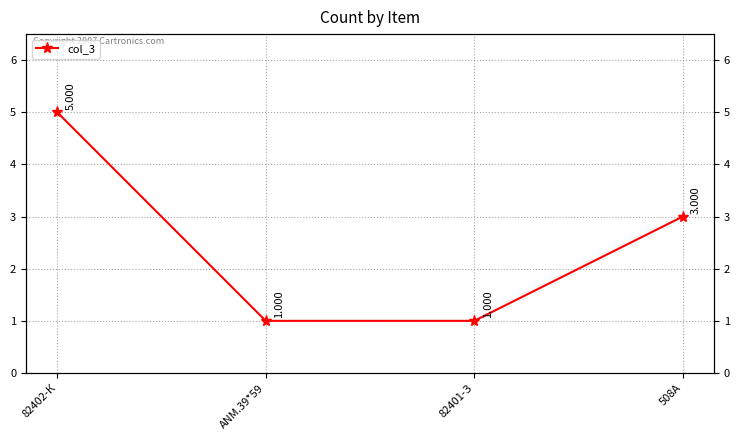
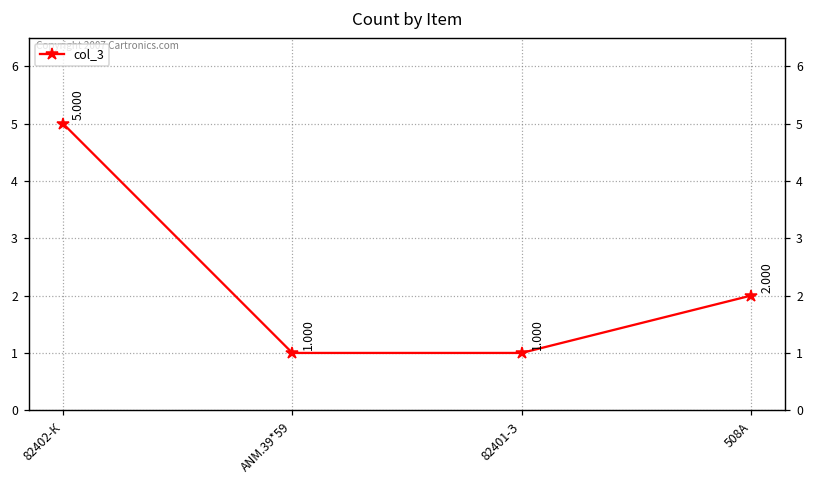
  {
    "82402-К": 5.000,
    "ANM.39*59": 1.000,
    "82401-З": 1.000,
-   "508А": 3.000
+   "508А": 2.000
  }
